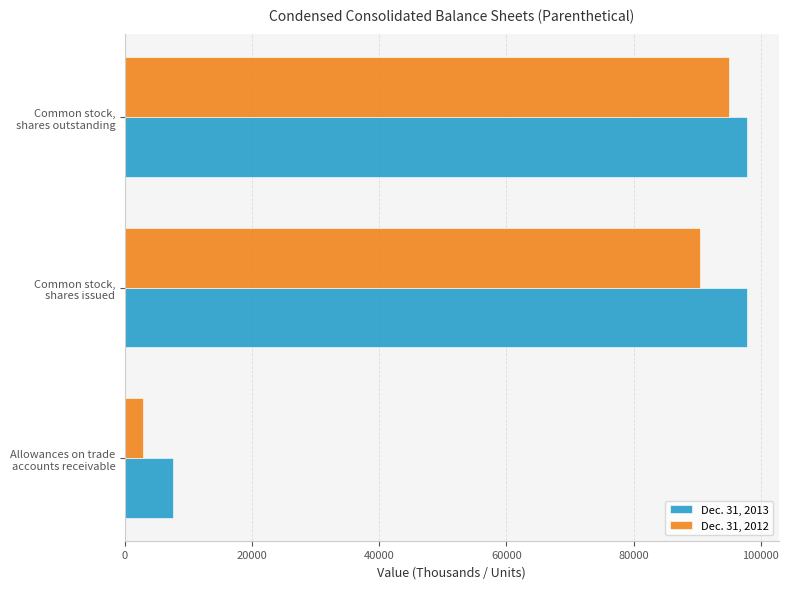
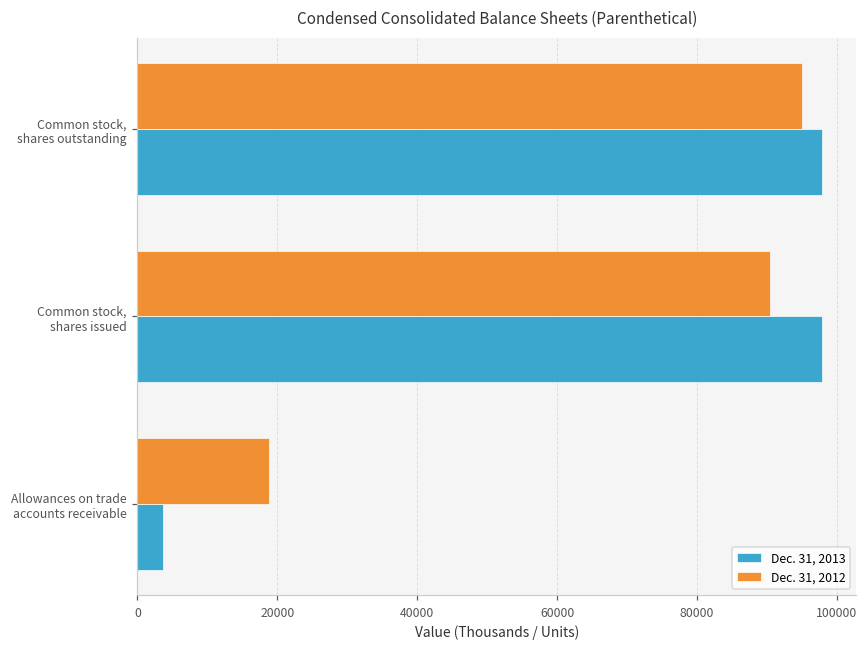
  {
    "Dec. 31, 2013": {
      "Common stock, shares outstanding": 98000,
      "Common stock, shares issued": 98000,
-     "Allowances on trade accounts receivable": 7000
+     "Allowances on trade accounts receivable": 4000
    },
    "Dec. 31, 2012": {
      "Common stock, shares outstanding": 95000,
      "Common stock, shares issued": 90000,
-     "Allowances on trade accounts receivable": 3000
+     "Allowances on trade accounts receivable": 19000
    }
  }
